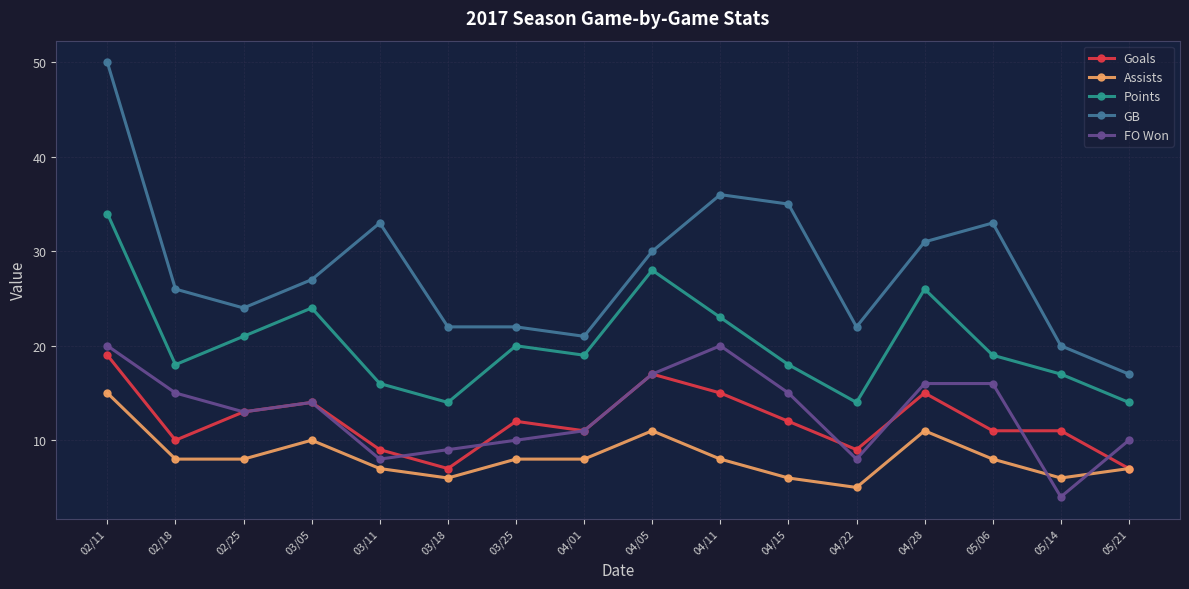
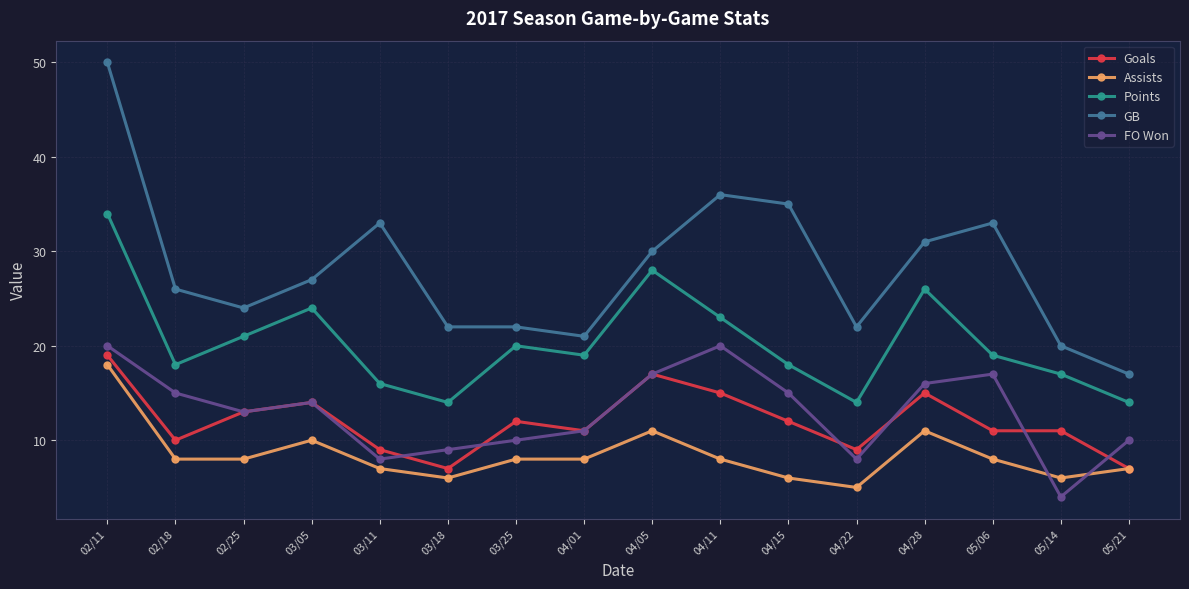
  {
    "Goals": {
      "02/11": 19,
      "02/18": 10,
      "03/11": 9,
      "03/18": 7,
      "03/25": 12,
      "04/11": 15,
      "04/15": 12,
      "04/22": 9,
      "04/28": 15,
      "05/06": 11,
      "05/14": 11
    },
    "Assists": {
-     "02/11": 15,
+     "02/11": 18,
      "02/18": 8,
      "02/25": 8,
      "03/05": 10,
      "03/11": 7,
      "03/18": 6,
      "03/25": 8,
      "04/01": 8,
      "04/05": 11,
      "04/11": 8,
      "04/15": 6,
      "04/22": 5,
      "04/28": 11,
      "05/06": 8,
      "05/14": 6
    },
    "FO Won": {
      "02/11": 20,
      "02/18": 15,
      "03/11": 8,
      "03/18": 9,
      "03/25": 10,
      "04/11": 20,
      "04/15": 15,
      "04/22": 8,
      "04/28": 16,
-     "05/06": 16,
+     "05/06": 17,
      "05/14": 4,
      "05/21": 10
    }
  }
